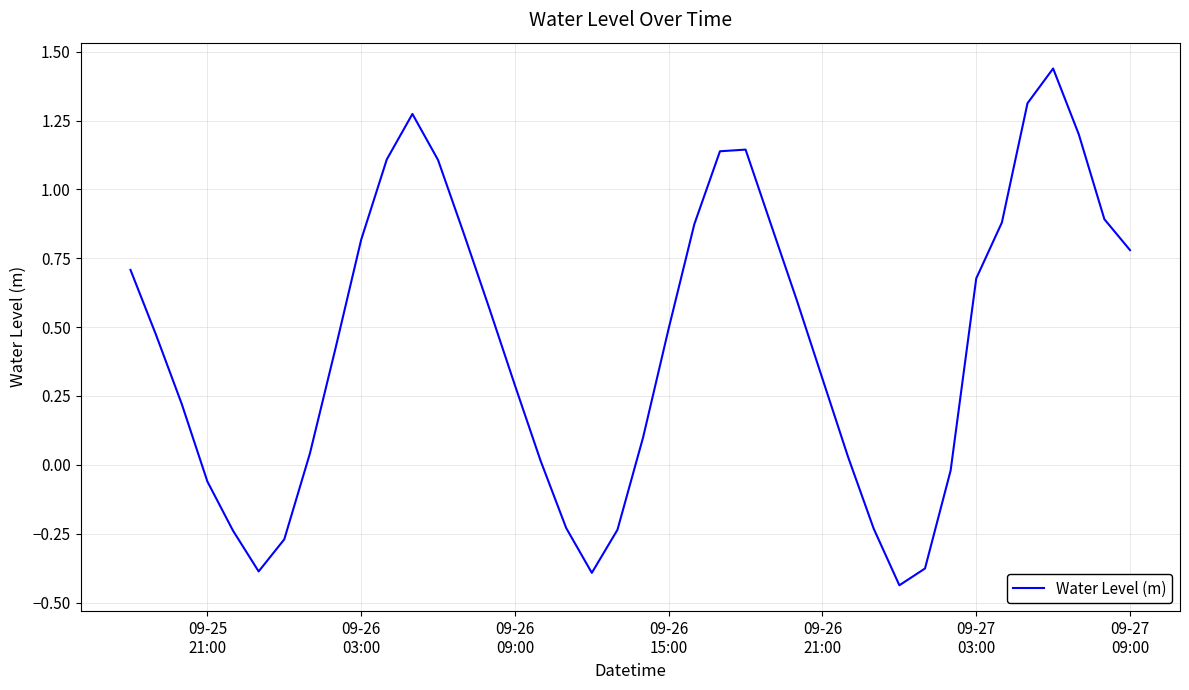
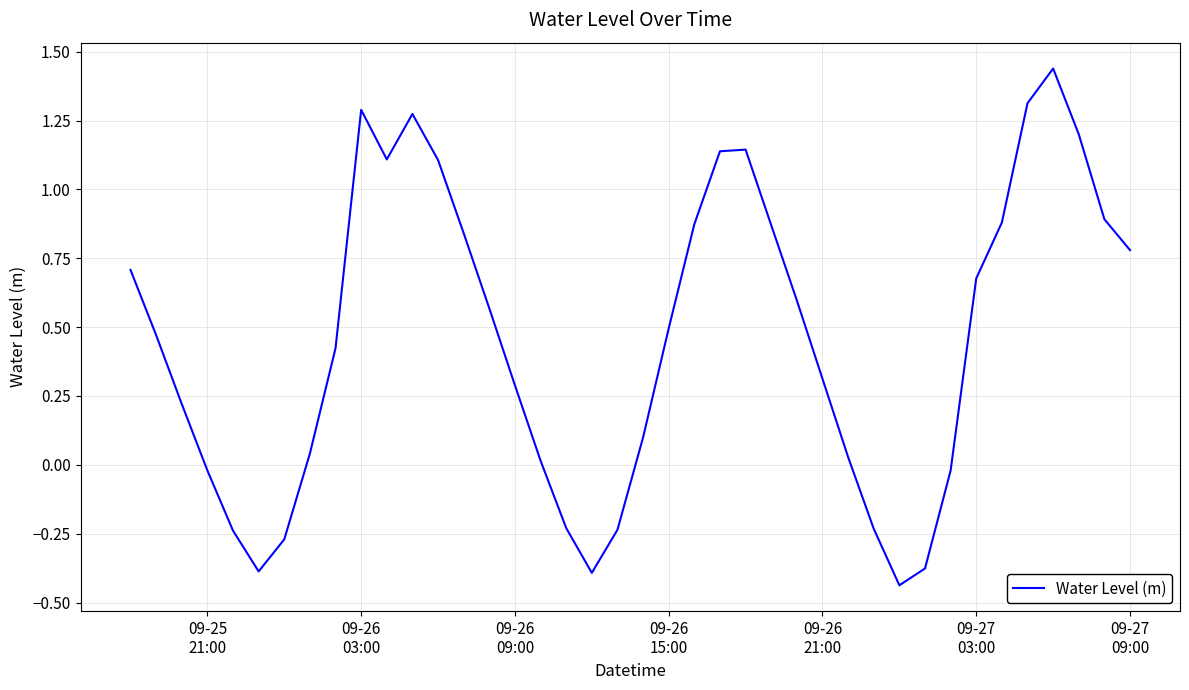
  {
-   "09-25 21:00": -0.06,
-   "09-26 03:00": 0.82,
+   "09-25 21:00": -0.02,
+   "09-26 03:00": 1.29,
    "09-26 09:00": 0.29,
    "09-26 15:00": 0.50,
    "09-26 21:00": 0.31,
    "09-27 03:00": 0.68,
    "09-27 09:00": 0.78
  }
